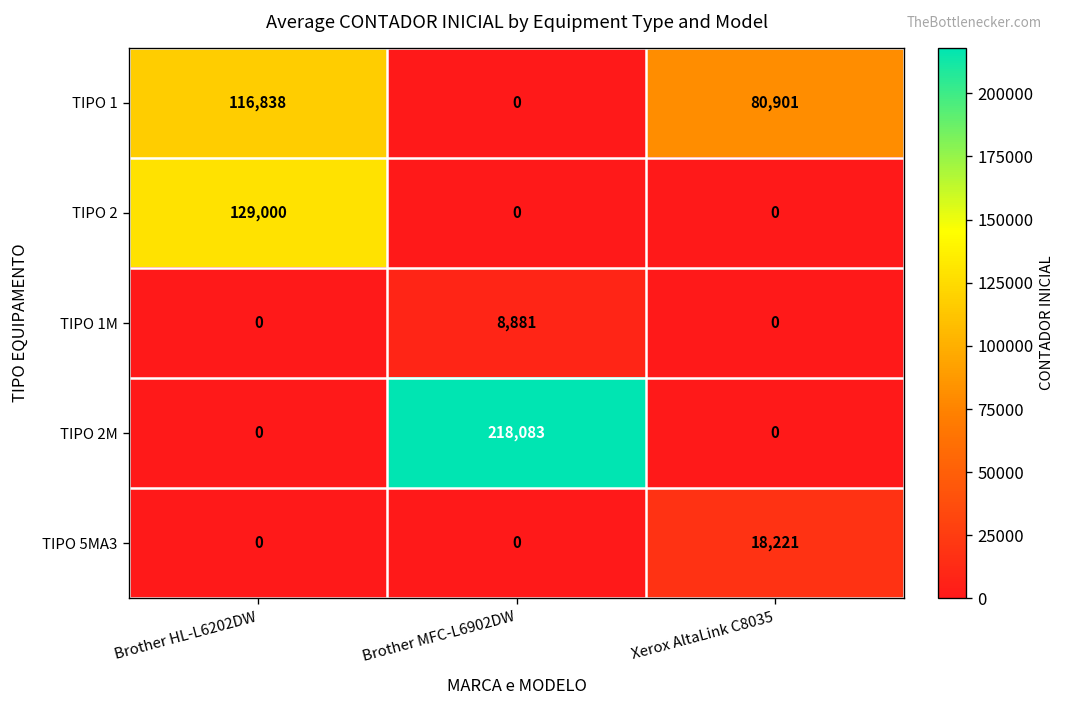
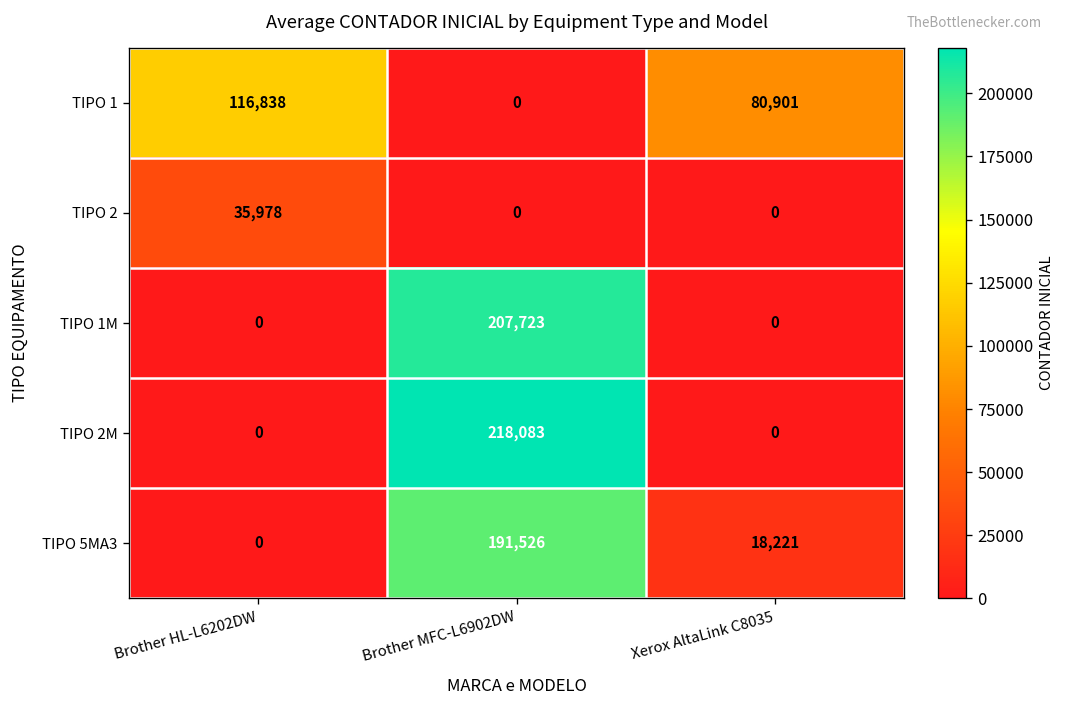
  {
    "TIPO 1": {
      "Brother HL-L6202DW": "116,838",
      "Brother MFC-L6902DW": "0",
      "Xerox AltaLink C8035": "80,901"
    },
    "TIPO 2": {
-     "Brother HL-L6202DW": "129,000",
+     "Brother HL-L6202DW": "35,978",
      "Brother MFC-L6902DW": "0",
      "Xerox AltaLink C8035": "0"
    },
    "TIPO 1M": {
      "Brother HL-L6202DW": "0",
-     "Brother MFC-L6902DW": "8,881",
+     "Brother MFC-L6902DW": "207,723",
      "Xerox AltaLink C8035": "0"
    },
    "TIPO 2M": {
      "Brother HL-L6202DW": "0",
      "Brother MFC-L6902DW": "218,083",
      "Xerox AltaLink C8035": "0"
    },
    "TIPO 5MA3": {
      "Brother HL-L6202DW": "0",
-     "Brother MFC-L6902DW": "0",
+     "Brother MFC-L6902DW": "191,526",
      "Xerox AltaLink C8035": "18,221"
    }
  }
